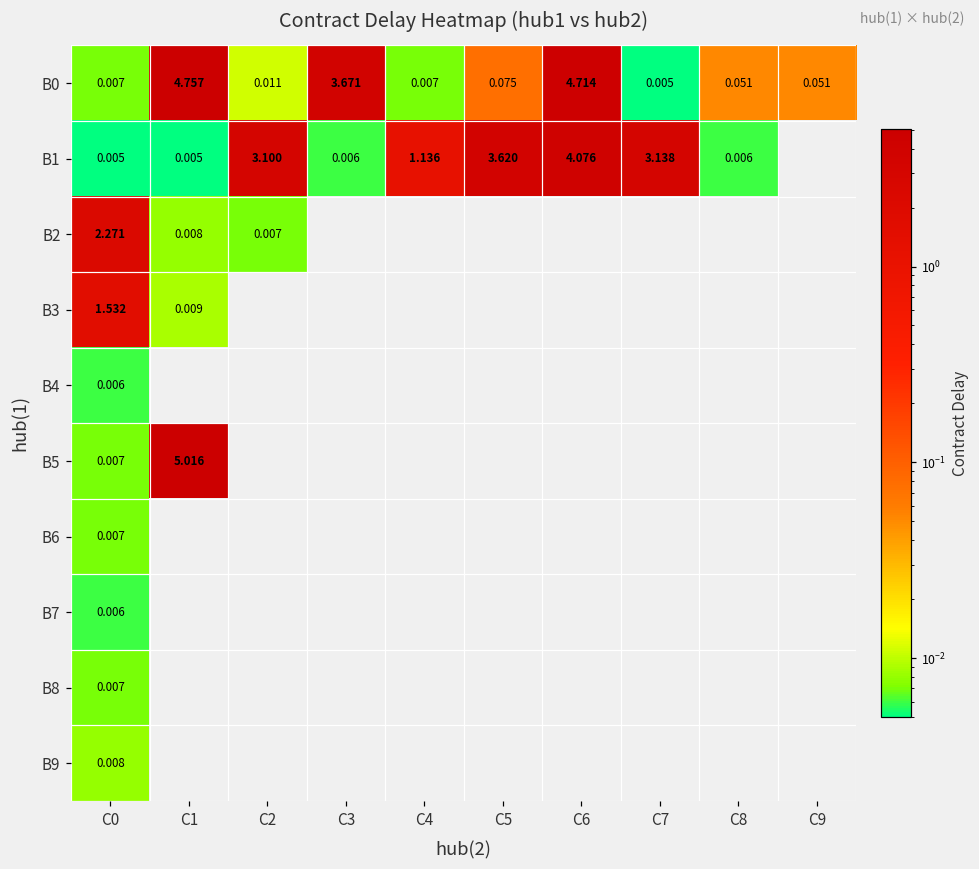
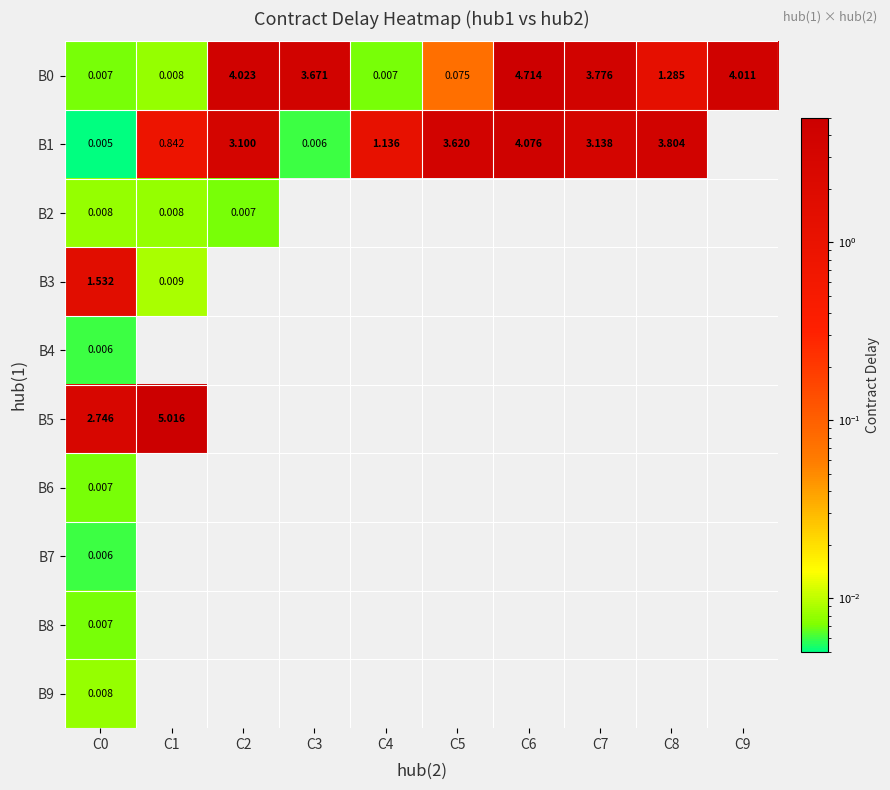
  {
    "B0": {
      "C0": 0.007,
-     "C1": 4.757,
-     "C2": 0.011,
+     "C1": 0.008,
+     "C2": 4.023,
      "C3": 3.671,
      "C4": 0.007,
      "C5": 0.075,
      "C6": 4.714,
-     "C7": 0.005,
-     "C8": 0.051,
-     "C9": 0.051
+     "C7": 3.776,
+     "C8": 1.285,
+     "C9": 4.011
    },
    "B1": {
      "C0": 0.005,
-     "C1": 0.005,
+     "C1": 0.842,
      "C2": 3.100,
      "C3": 0.006,
      "C4": 1.136,
      "C5": 3.620,
      "C6": 4.076,
      "C7": 3.138,
-     "C8": 0.006
+     "C8": 3.804
    },
    "B2": {
-     "C0": 2.271,
+     "C0": 0.008,
      "C1": 0.008,
      "C2": 0.007
    },
    "B3": {
      "C0": 1.532,
      "C1": 0.009
    },
    "B4": {
      "C0": 0.006
    },
    "B5": {
-     "C0": 0.007,
+     "C0": 2.746,
      "C1": 5.016
    },
    "B6": {
      "C0": 0.007
    },
    "B7": {
      "C0": 0.006
    },
    "B8": {
      "C0": 0.007
    },
    "B9": {
      "C0": 0.008
    }
  }
